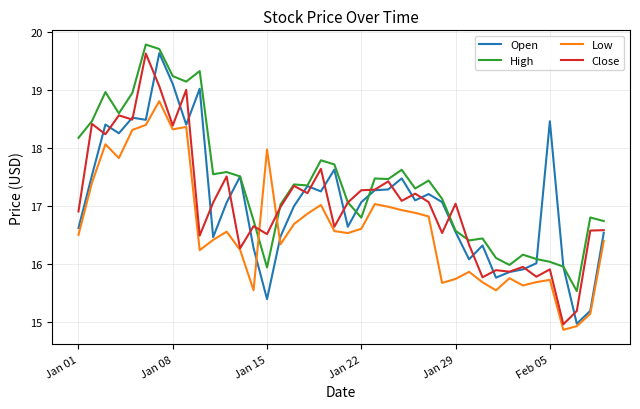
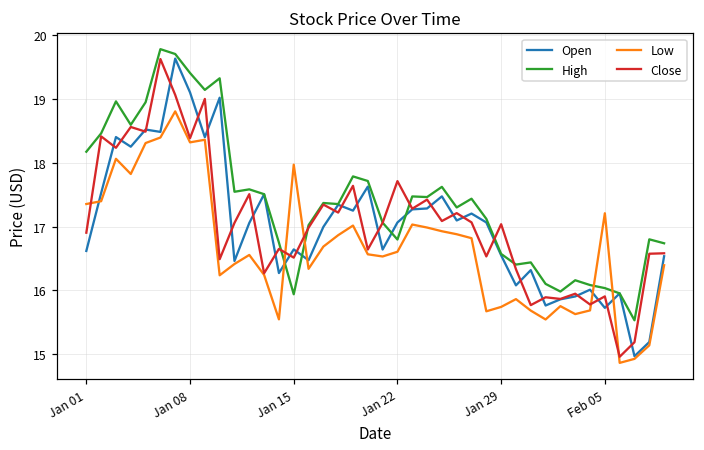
  {
    "Open": {
      "Jan 01": 16.6,
      "Jan 08": 19.1,
-     "Jan 15": 15.4,
+     "Jan 15": 16.6,
      "Jan 22": 17.1,
-     "Feb 05": 18.5
+     "Feb 05": 15.7
    },
    "High": {
      "Jan 01": 18.2,
-     "Jan 08": 19.2,
+     "Jan 08": 19.4,
      "Jan 15": 15.9,
      "Jan 22": 16.8,
      "Feb 05": 16.0
    },
    "Low": {
-     "Jan 01": 16.5,
+     "Jan 01": 17.4,
      "Jan 08": 18.3,
      "Jan 15": 18.0,
      "Jan 22": 16.6,
      "Jan 29": 15.7,
-     "Feb 05": 15.7
+     "Feb 05": 17.2
    },
    "Close": {
      "Jan 01": 16.9,
      "Jan 08": 18.4,
      "Jan 15": 16.5,
-     "Jan 22": 17.3,
+     "Jan 22": 17.7,
      "Jan 29": 17.0,
      "Feb 05": 15.9
    }
  }
